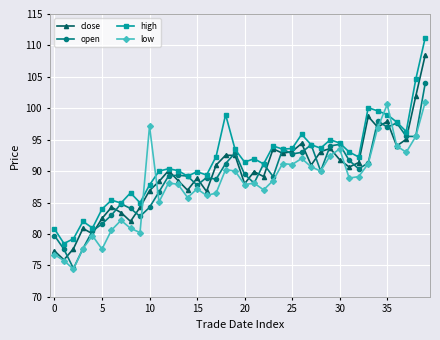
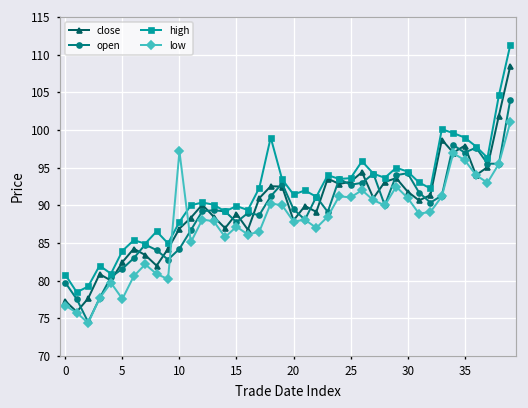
  {
    "low": {
      "0": 77,
      "5": 78,
      "10": 97,
      "15": 87,
      "25": 91,
-     "30": 94,
-     "35": 101
+     "30": 91,
+     "35": 96
    }
  }
